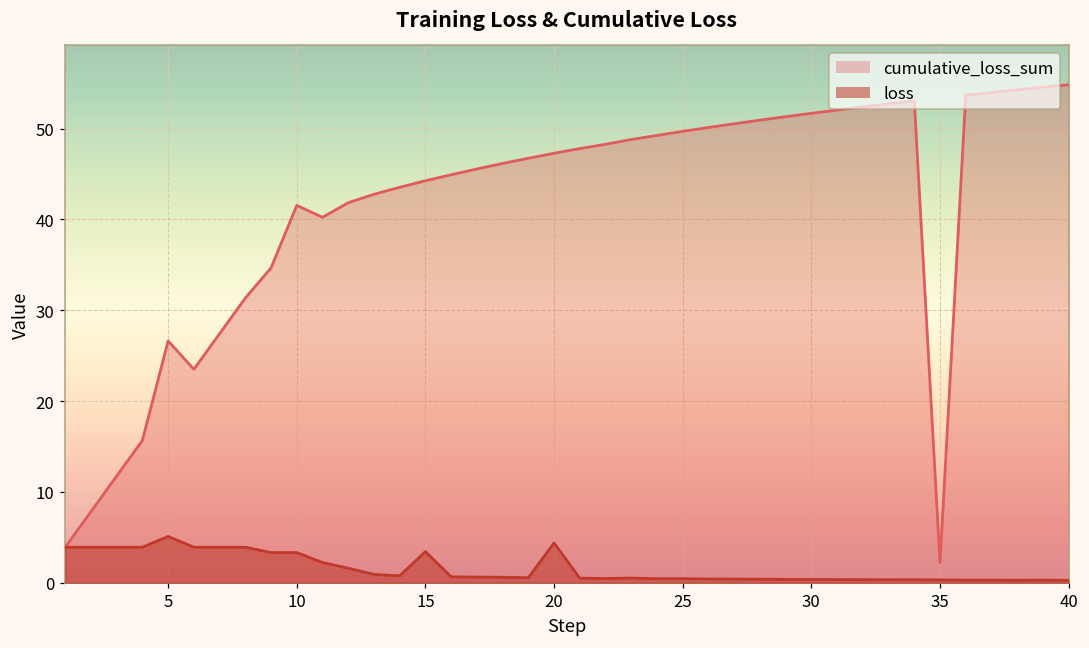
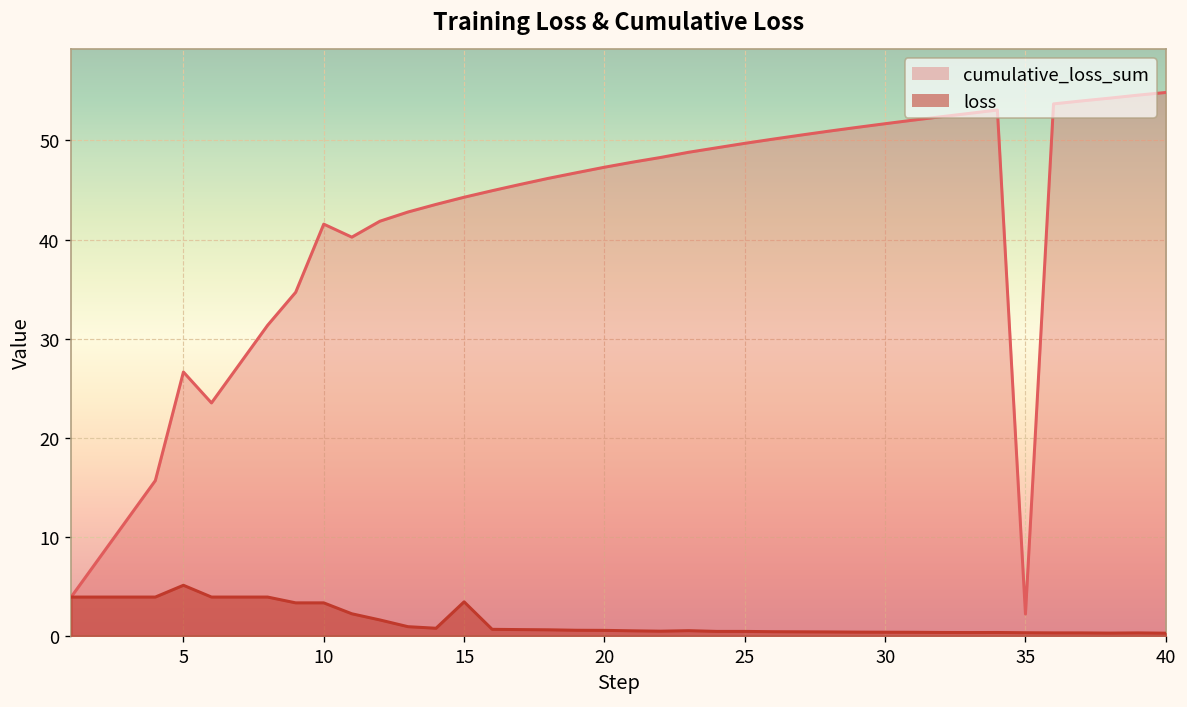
  {
    "cumulative_loss_sum": {
      "5": 27,
      "10": 42,
      "15": 44,
      "20": 47,
      "25": 50,
      "30": 52,
      "35": 2,
      "40": 55
    },
    "loss": {
      "5": 5,
      "10": 3,
      "15": 3,
-     "20": 4,
+     "20": 1,
      "25": 0,
      "30": 0,
      "35": 0,
      "40": 0
    }
  }
